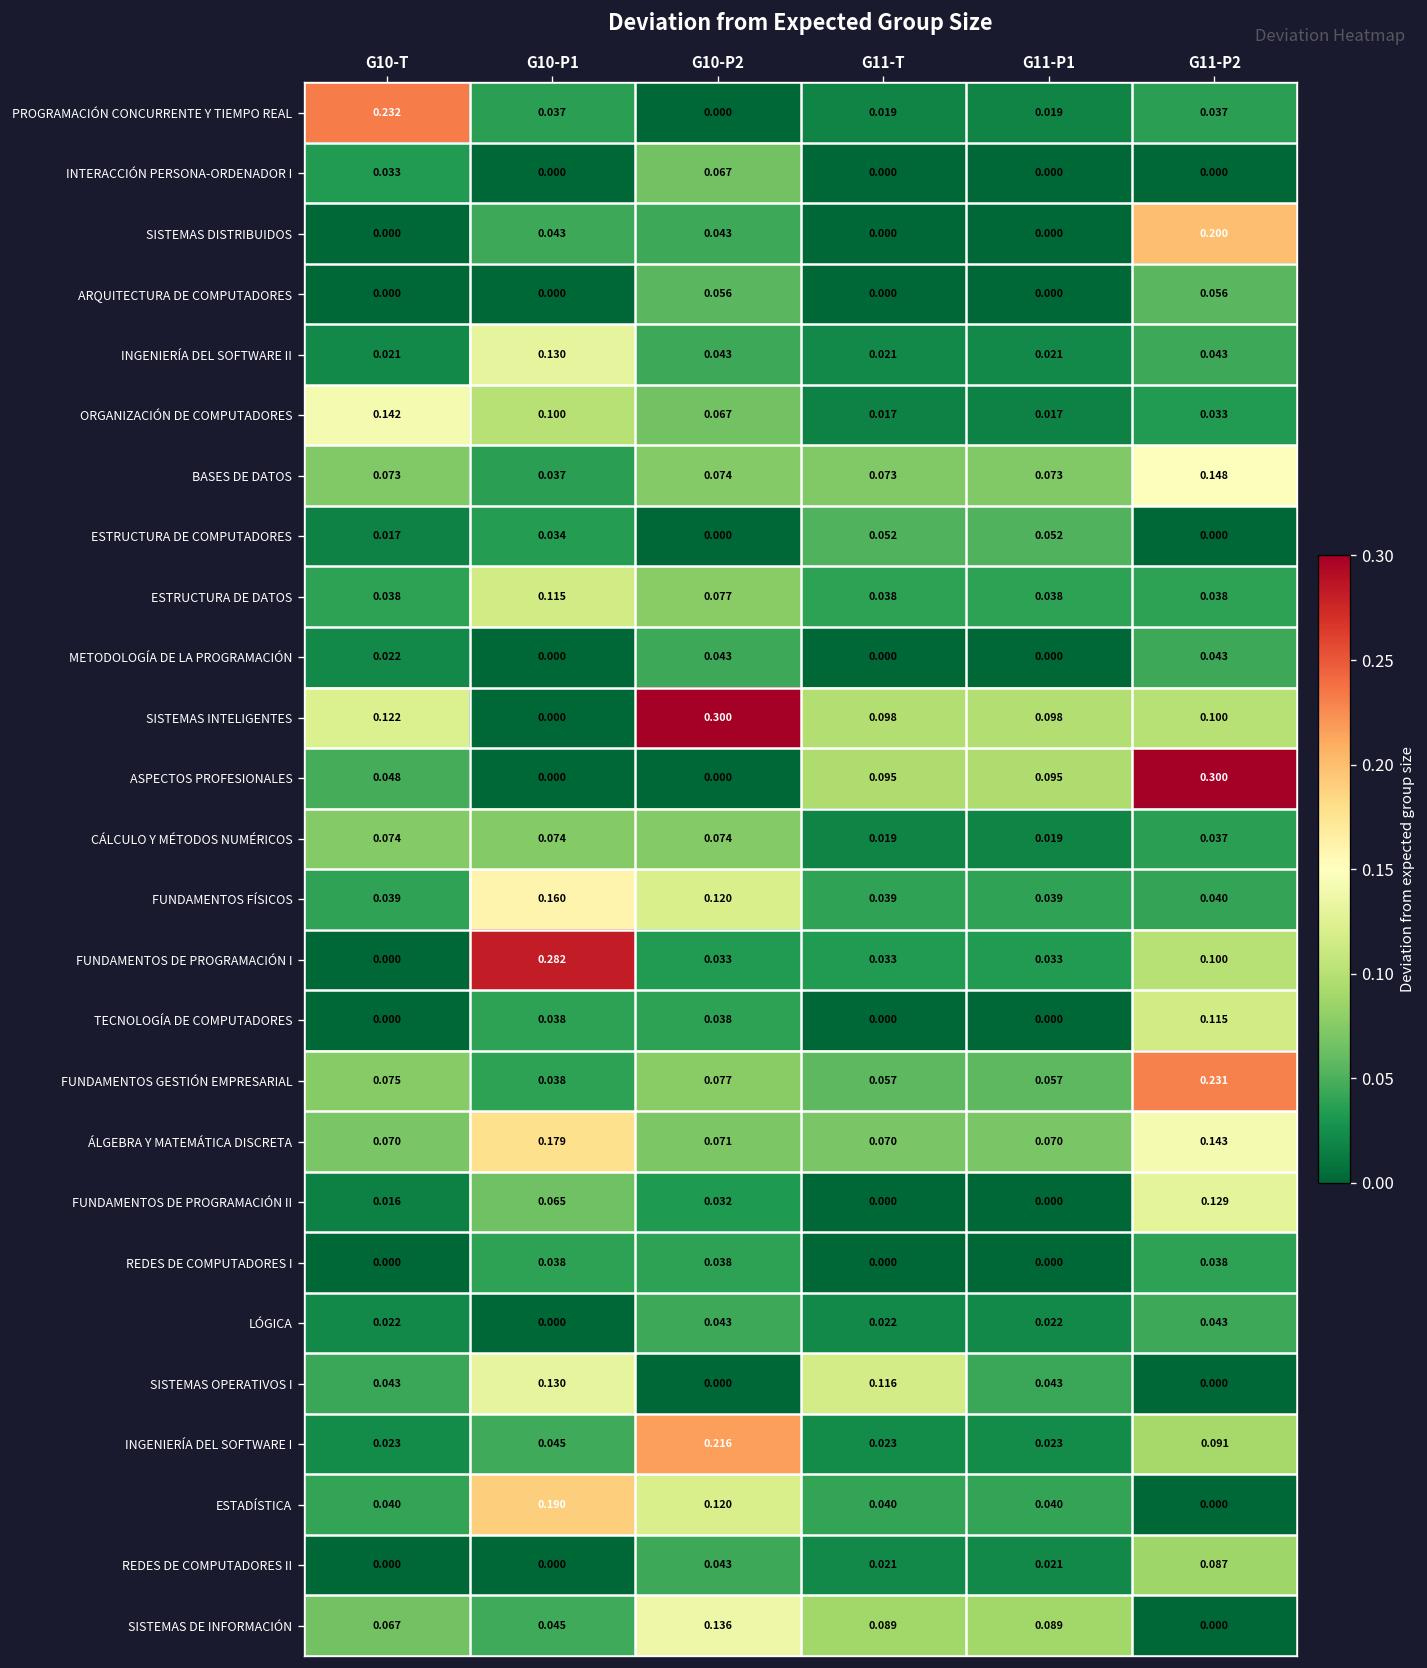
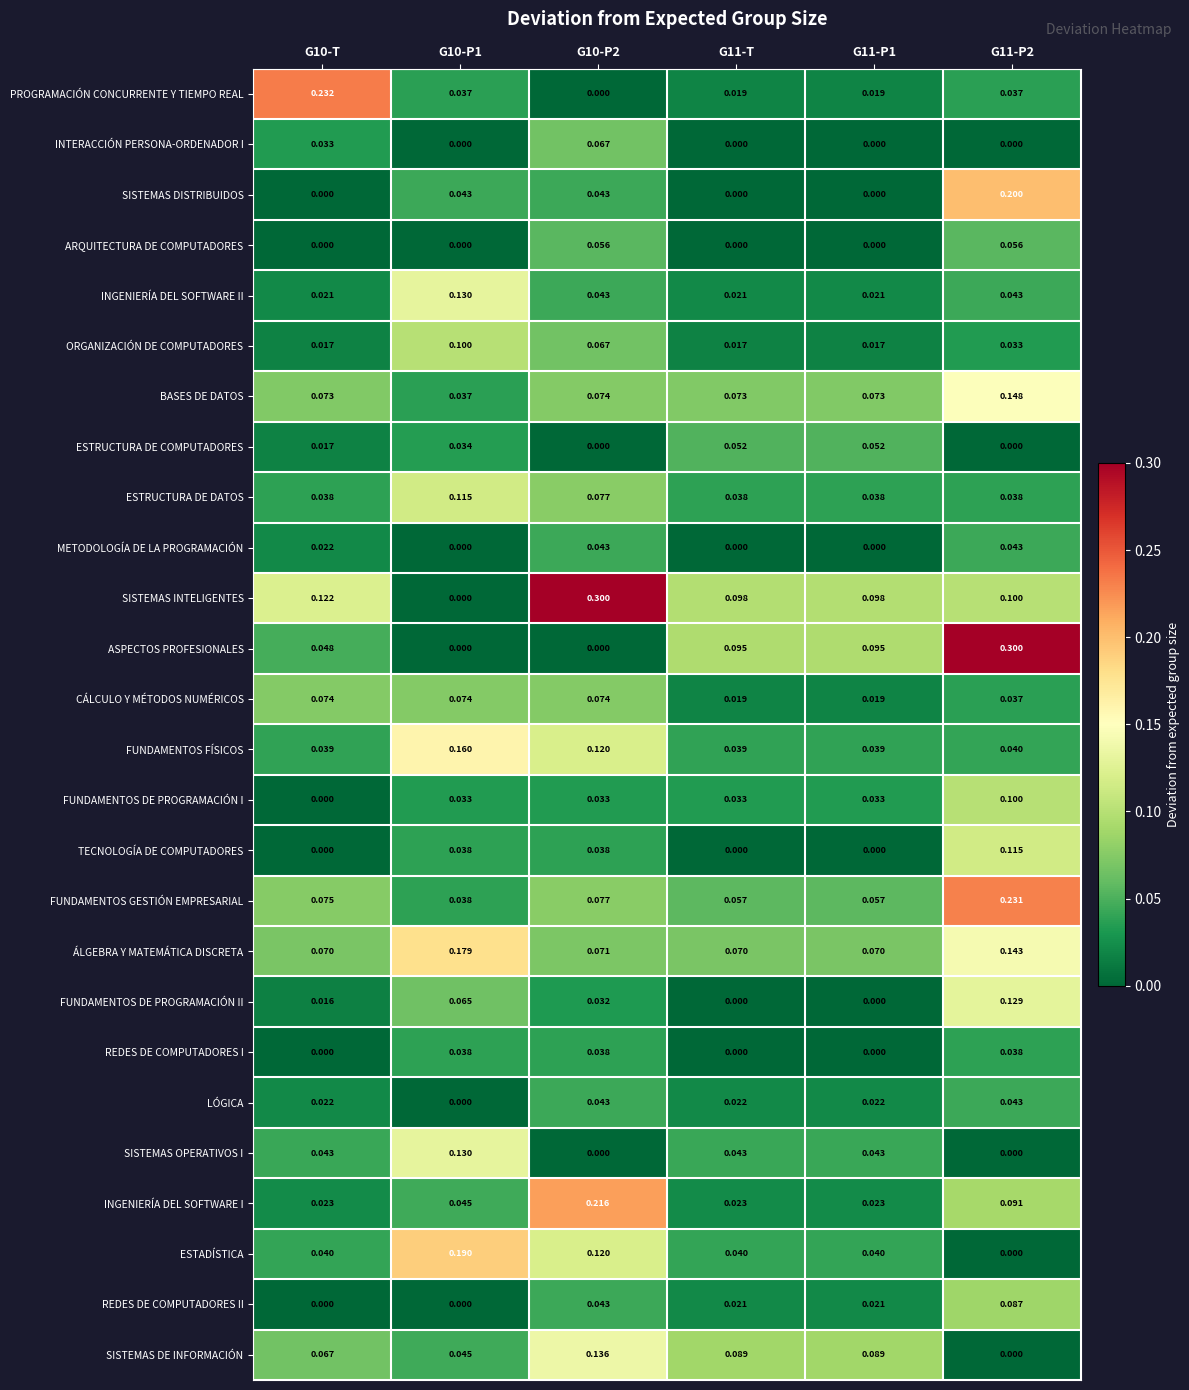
  {
    "PROGRAMACIÓN CONCURRENTE Y TIEMPO REAL": {
      "G10-T": 0.232,
      "G10-P1": 0.037,
      "G10-P2": 0.000,
      "G11-T": 0.019,
      "G11-P1": 0.019,
      "G11-P2": 0.037
    },
    "INTERACCIÓN PERSONA-ORDENADOR I": {
      "G10-T": 0.033,
      "G10-P1": 0.000,
      "G10-P2": 0.067,
      "G11-T": 0.000,
      "G11-P1": 0.000,
      "G11-P2": 0.000
    },
    "SISTEMAS DISTRIBUIDOS": {
      "G10-T": 0.000,
      "G10-P1": 0.043,
      "G10-P2": 0.043,
      "G11-T": 0.000,
      "G11-P1": 0.000,
      "G11-P2": 0.200
    },
    "ARQUITECTURA DE COMPUTADORES": {
      "G10-T": 0.000,
      "G10-P1": 0.000,
      "G10-P2": 0.056,
      "G11-T": 0.000,
      "G11-P1": 0.000,
      "G11-P2": 0.056
    },
    "INGENIERÍA DEL SOFTWARE II": {
      "G10-T": 0.021,
      "G10-P1": 0.130,
      "G10-P2": 0.043,
      "G11-T": 0.021,
      "G11-P1": 0.021,
      "G11-P2": 0.043
    },
    "ORGANIZACIÓN DE COMPUTADORES": {
-     "G10-T": 0.142,
+     "G10-T": 0.017,
      "G10-P1": 0.100,
      "G10-P2": 0.067,
      "G11-T": 0.017,
      "G11-P1": 0.017,
      "G11-P2": 0.033
    },
    "BASES DE DATOS": {
      "G10-T": 0.073,
      "G10-P1": 0.037,
      "G10-P2": 0.074,
      "G11-T": 0.073,
      "G11-P1": 0.073,
      "G11-P2": 0.148
    },
    "ESTRUCTURA DE COMPUTADORES": {
      "G10-T": 0.017,
      "G10-P1": 0.034,
      "G10-P2": 0.000,
      "G11-T": 0.052,
      "G11-P1": 0.052,
      "G11-P2": 0.000
    },
    "ESTRUCTURA DE DATOS": {
      "G10-T": 0.038,
      "G10-P1": 0.115,
      "G10-P2": 0.077,
      "G11-T": 0.038,
      "G11-P1": 0.038,
      "G11-P2": 0.038
    },
    "METODOLOGÍA DE LA PROGRAMACIÓN": {
      "G10-T": 0.022,
      "G10-P1": 0.000,
      "G10-P2": 0.043,
      "G11-T": 0.000,
      "G11-P1": 0.000,
      "G11-P2": 0.043
    },
    "SISTEMAS INTELIGENTES": {
      "G10-T": 0.122,
      "G10-P1": 0.000,
      "G10-P2": 0.300,
      "G11-T": 0.098,
      "G11-P1": 0.098,
      "G11-P2": 0.100
    },
    "ASPECTOS PROFESIONALES": {
      "G10-T": 0.048,
      "G10-P1": 0.000,
      "G10-P2": 0.000,
      "G11-T": 0.095,
      "G11-P1": 0.095,
      "G11-P2": 0.300
    },
    "CÁLCULO Y MÉTODOS NUMÉRICOS": {
      "G10-T": 0.074,
      "G10-P1": 0.074,
      "G10-P2": 0.074,
      "G11-T": 0.019,
      "G11-P1": 0.019,
      "G11-P2": 0.037
    },
    "FUNDAMENTOS FÍSICOS": {
      "G10-T": 0.039,
      "G10-P1": 0.160,
      "G10-P2": 0.120,
      "G11-T": 0.039,
      "G11-P1": 0.039,
      "G11-P2": 0.040
    },
    "FUNDAMENTOS DE PROGRAMACIÓN I": {
      "G10-T": 0.000,
-     "G10-P1": 0.282,
+     "G10-P1": 0.033,
      "G10-P2": 0.033,
      "G11-T": 0.033,
      "G11-P1": 0.033,
      "G11-P2": 0.100
    },
    "TECNOLOGÍA DE COMPUTADORES": {
      "G10-T": 0.000,
      "G10-P1": 0.038,
      "G10-P2": 0.038,
      "G11-T": 0.000,
      "G11-P1": 0.000,
      "G11-P2": 0.115
    },
    "FUNDAMENTOS GESTIÓN EMPRESARIAL": {
      "G10-T": 0.075,
      "G10-P1": 0.038,
      "G10-P2": 0.077,
      "G11-T": 0.057,
      "G11-P1": 0.057,
      "G11-P2": 0.231
    },
    "ÁLGEBRA Y MATEMÁTICA DISCRETA": {
      "G10-T": 0.070,
      "G10-P1": 0.179,
      "G10-P2": 0.071,
      "G11-T": 0.070,
      "G11-P1": 0.070,
      "G11-P2": 0.143
    },
    "FUNDAMENTOS DE PROGRAMACIÓN II": {
      "G10-T": 0.016,
      "G10-P1": 0.065,
      "G10-P2": 0.032,
      "G11-T": 0.000,
      "G11-P1": 0.000,
      "G11-P2": 0.129
    },
    "REDES DE COMPUTADORES I": {
      "G10-T": 0.000,
      "G10-P1": 0.038,
      "G10-P2": 0.038,
      "G11-T": 0.000,
      "G11-P1": 0.000,
      "G11-P2": 0.038
    },
    "LÓGICA": {
      "G10-T": 0.022,
      "G10-P1": 0.000,
      "G10-P2": 0.043,
      "G11-T": 0.022,
      "G11-P1": 0.022,
      "G11-P2": 0.043
    },
    "SISTEMAS OPERATIVOS I": {
      "G10-T": 0.043,
      "G10-P1": 0.130,
      "G10-P2": 0.000,
-     "G11-T": 0.116,
+     "G11-T": 0.043,
      "G11-P1": 0.043,
      "G11-P2": 0.000
    },
    "INGENIERÍA DEL SOFTWARE I": {
      "G10-T": 0.023,
      "G10-P1": 0.045,
      "G10-P2": 0.216,
      "G11-T": 0.023,
      "G11-P1": 0.023,
      "G11-P2": 0.091
    },
    "ESTADÍSTICA": {
      "G10-T": 0.040,
      "G10-P1": 0.190,
      "G10-P2": 0.120,
      "G11-T": 0.040,
      "G11-P1": 0.040,
      "G11-P2": 0.000
    },
    "REDES DE COMPUTADORES II": {
      "G10-T": 0.000,
      "G10-P1": 0.000,
      "G10-P2": 0.043,
      "G11-T": 0.021,
      "G11-P1": 0.021,
      "G11-P2": 0.087
    },
    "SISTEMAS DE INFORMACIÓN": {
      "G10-T": 0.067,
      "G10-P1": 0.045,
      "G10-P2": 0.136,
      "G11-T": 0.089,
      "G11-P1": 0.089,
      "G11-P2": 0.000
    }
  }
